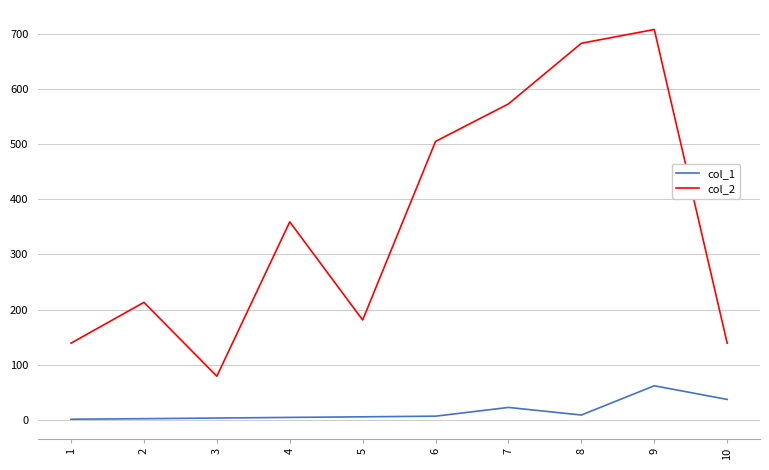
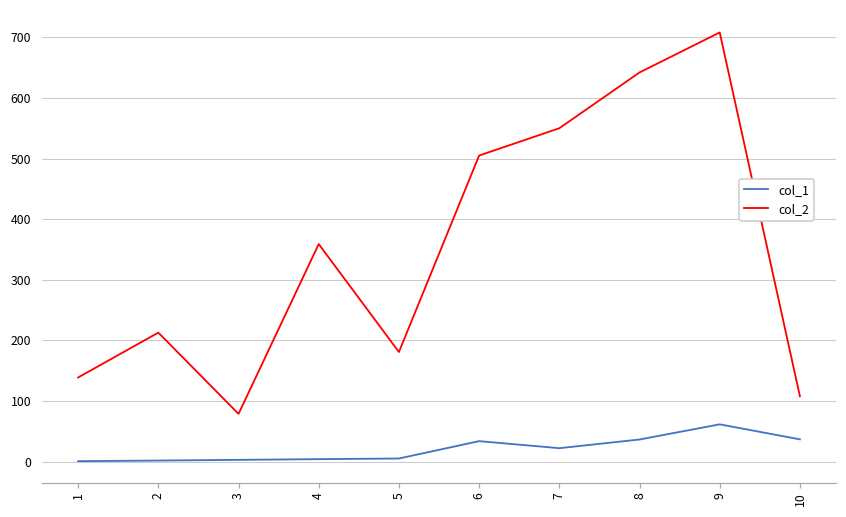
  {
    "col_1": {
      "1": 0,
      "2": 0,
      "3": 0,
      "4": 0,
      "5": 10,
-     "6": 10,
+     "6": 30,
      "7": 20,
-     "8": 10,
+     "8": 40,
      "9": 60,
      "10": 40
    },
    "col_2": {
      "1": 140,
      "2": 210,
      "3": 80,
      "4": 360,
      "5": 180,
      "6": 510,
-     "7": 570,
-     "8": 680,
+     "7": 550,
+     "8": 640,
      "9": 710,
-     "10": 140
+     "10": 110
    }
  }
